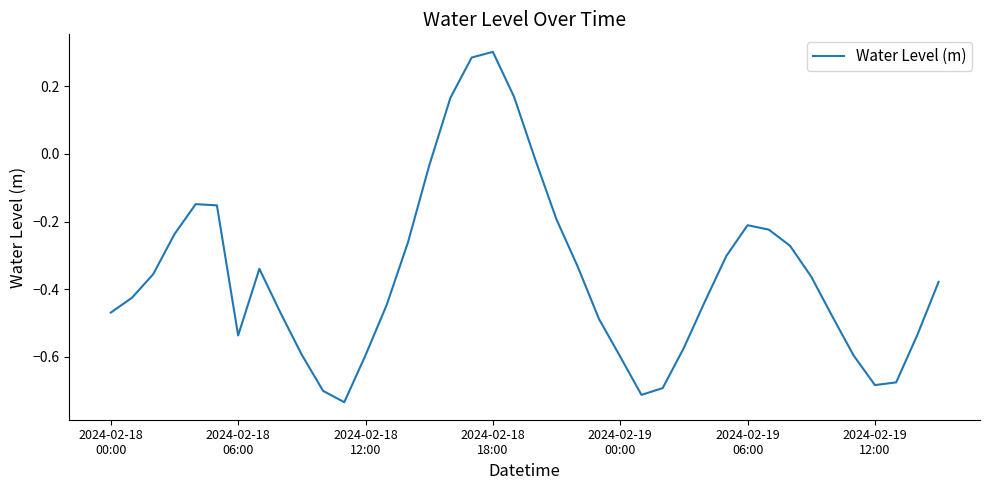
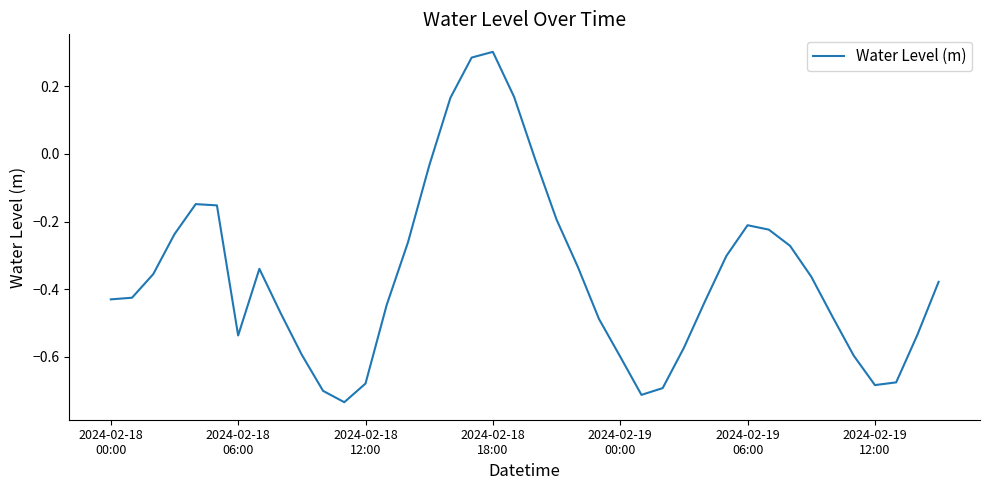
  {
-   "2024-02-18 00:00": -0.47,
+   "2024-02-18 00:00": -0.43,
    "2024-02-18 06:00": -0.54,
-   "2024-02-18 12:00": -0.60,
+   "2024-02-18 12:00": -0.68,
    "2024-02-18 18:00": 0.30,
    "2024-02-19 00:00": -0.60,
    "2024-02-19 06:00": -0.21,
    "2024-02-19 12:00": -0.68
  }
